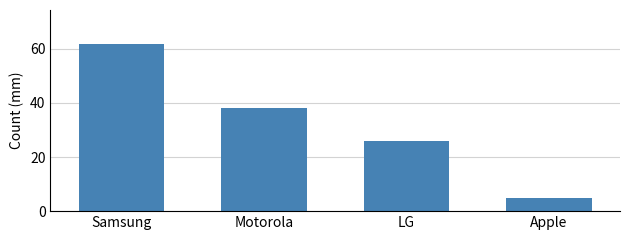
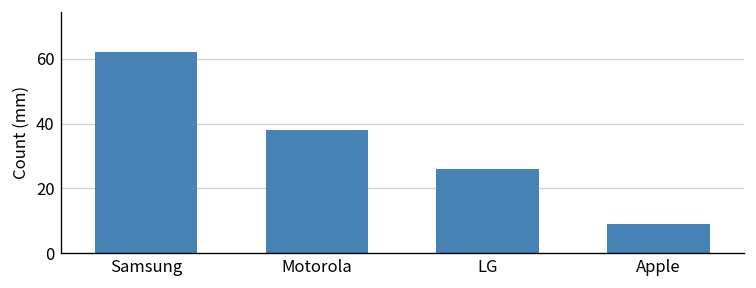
  {
    "Samsung": 62,
    "Motorola": 38,
    "LG": 26,
-   "Apple": 5
+   "Apple": 9
  }
